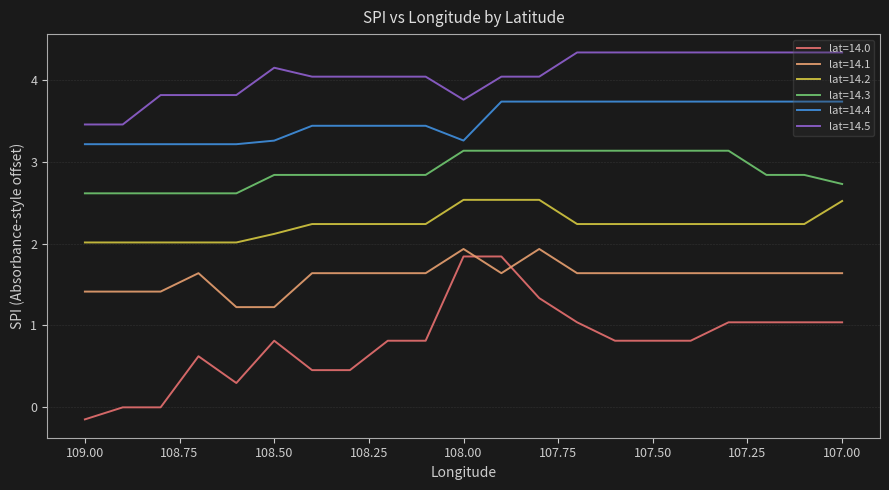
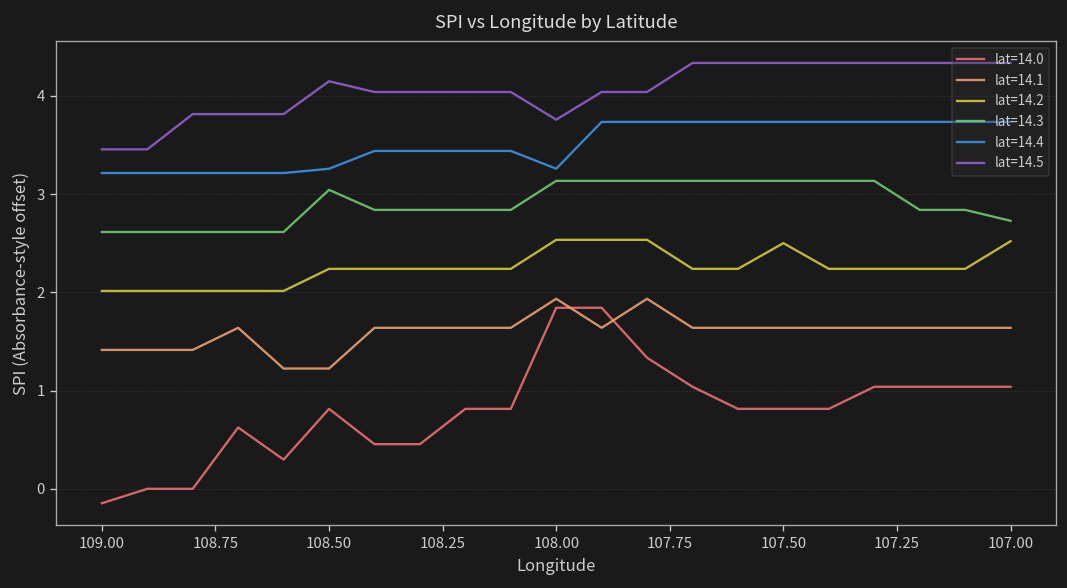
  {
    "lat=14.2": {
      "109.00": 2.0,
-     "108.50": 2.1,
+     "108.50": 2.2,
      "108.00": 2.5,
-     "107.50": 2.2,
+     "107.50": 2.5,
      "107.00": 2.5
    },
    "lat=14.3": {
      "109.00": 2.6,
-     "108.50": 2.8,
+     "108.50": 3.0,
      "108.00": 3.1,
      "107.50": 3.1,
      "107.00": 2.7
    },
    "lat=14.4": {
      "109.00": 3.2,
      "108.50": 3.3,
      "108.00": 3.3,
      "107.50": 3.7
    },
    "lat=14.5": {
      "109.00": 3.5,
      "108.50": 4.1,
      "108.00": 3.8,
      "107.50": 4.3
    }
  }
